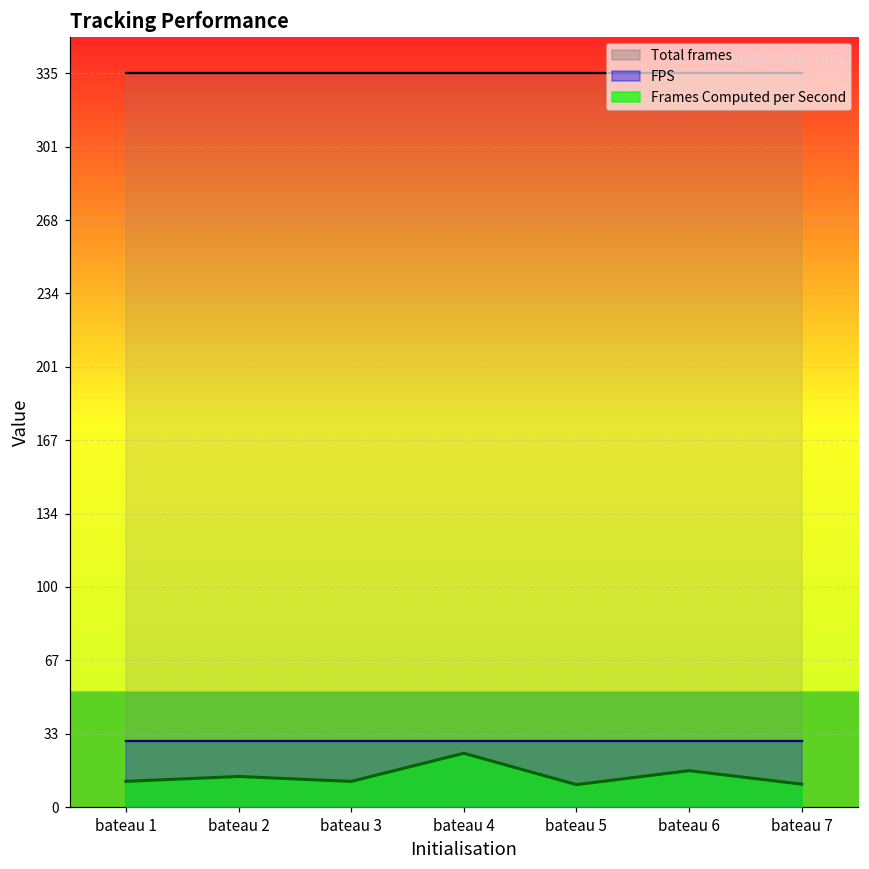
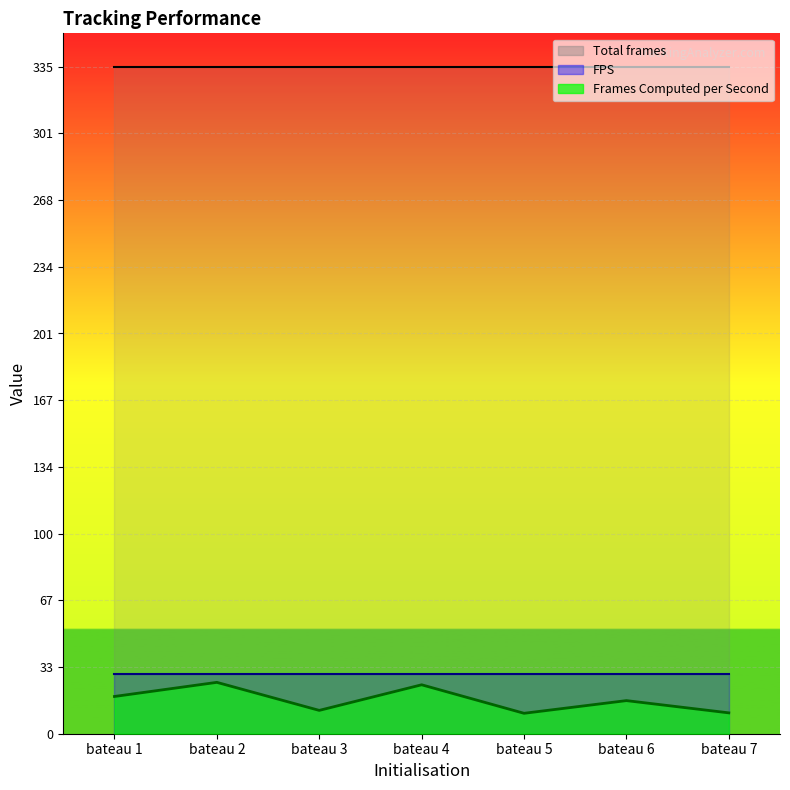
  {
    "Total frames": {
      "bateau 1": 335,
      "bateau 2": 335,
      "bateau 3": 335,
      "bateau 4": 335,
      "bateau 5": 335
    },
    "FPS": {
      "bateau 1": 30,
      "bateau 2": 30,
      "bateau 3": 30,
      "bateau 4": 30,
      "bateau 5": 30,
      "bateau 6": 30,
      "bateau 7": 30
    },
    "Frames Computed per Second": {
-     "bateau 1": 12,
-     "bateau 2": 14,
+     "bateau 1": 19,
+     "bateau 2": 26,
      "bateau 3": 12,
      "bateau 4": 25,
      "bateau 5": 10,
      "bateau 6": 17,
      "bateau 7": 10
    }
  }
